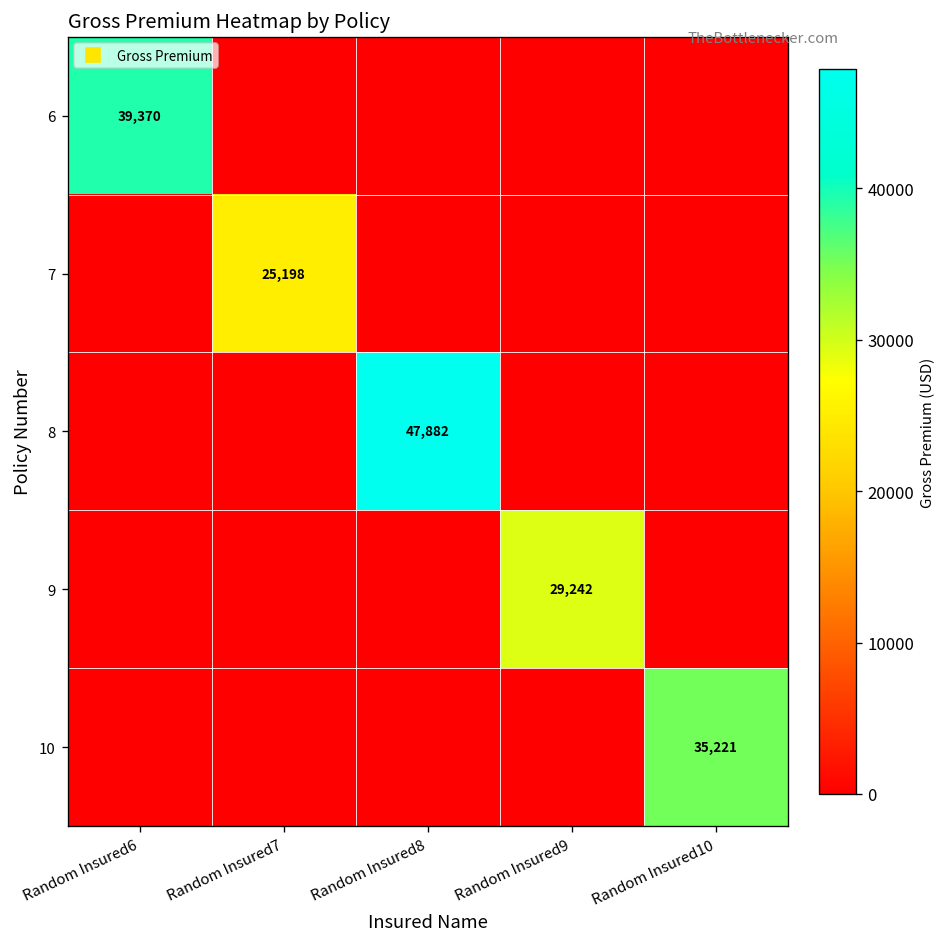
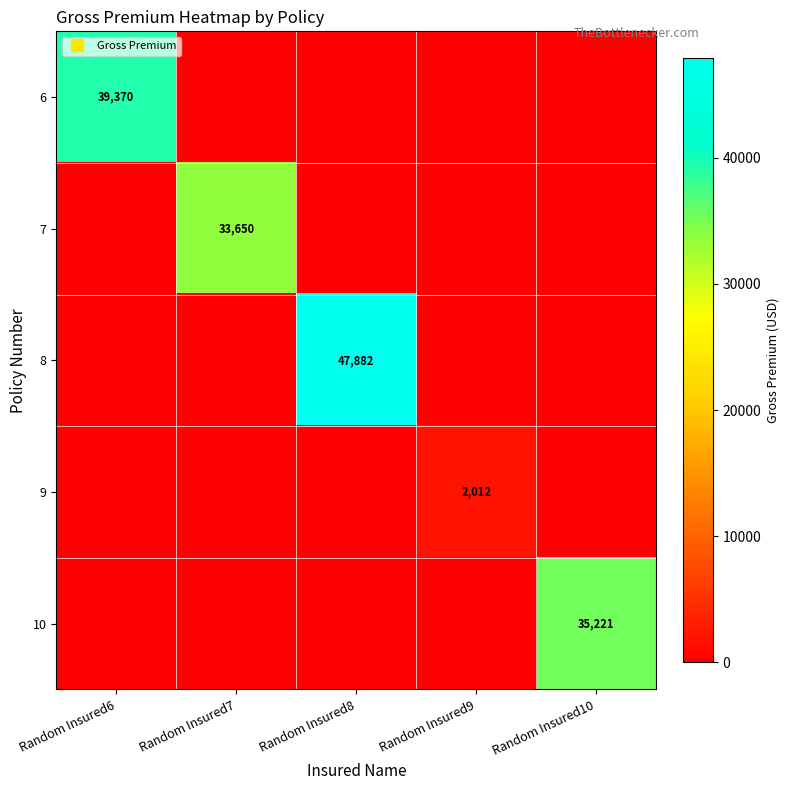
  {
    "6": {
      "Random Insured6": "39,370"
    },
    "7": {
-     "Random Insured7": "25,198"
+     "Random Insured7": "33,650"
    },
    "8": {
      "Random Insured8": "47,882"
    },
    "9": {
-     "Random Insured9": "29,242"
+     "Random Insured9": "2,012"
    },
    "10": {
      "Random Insured10": "35,221"
    }
  }
